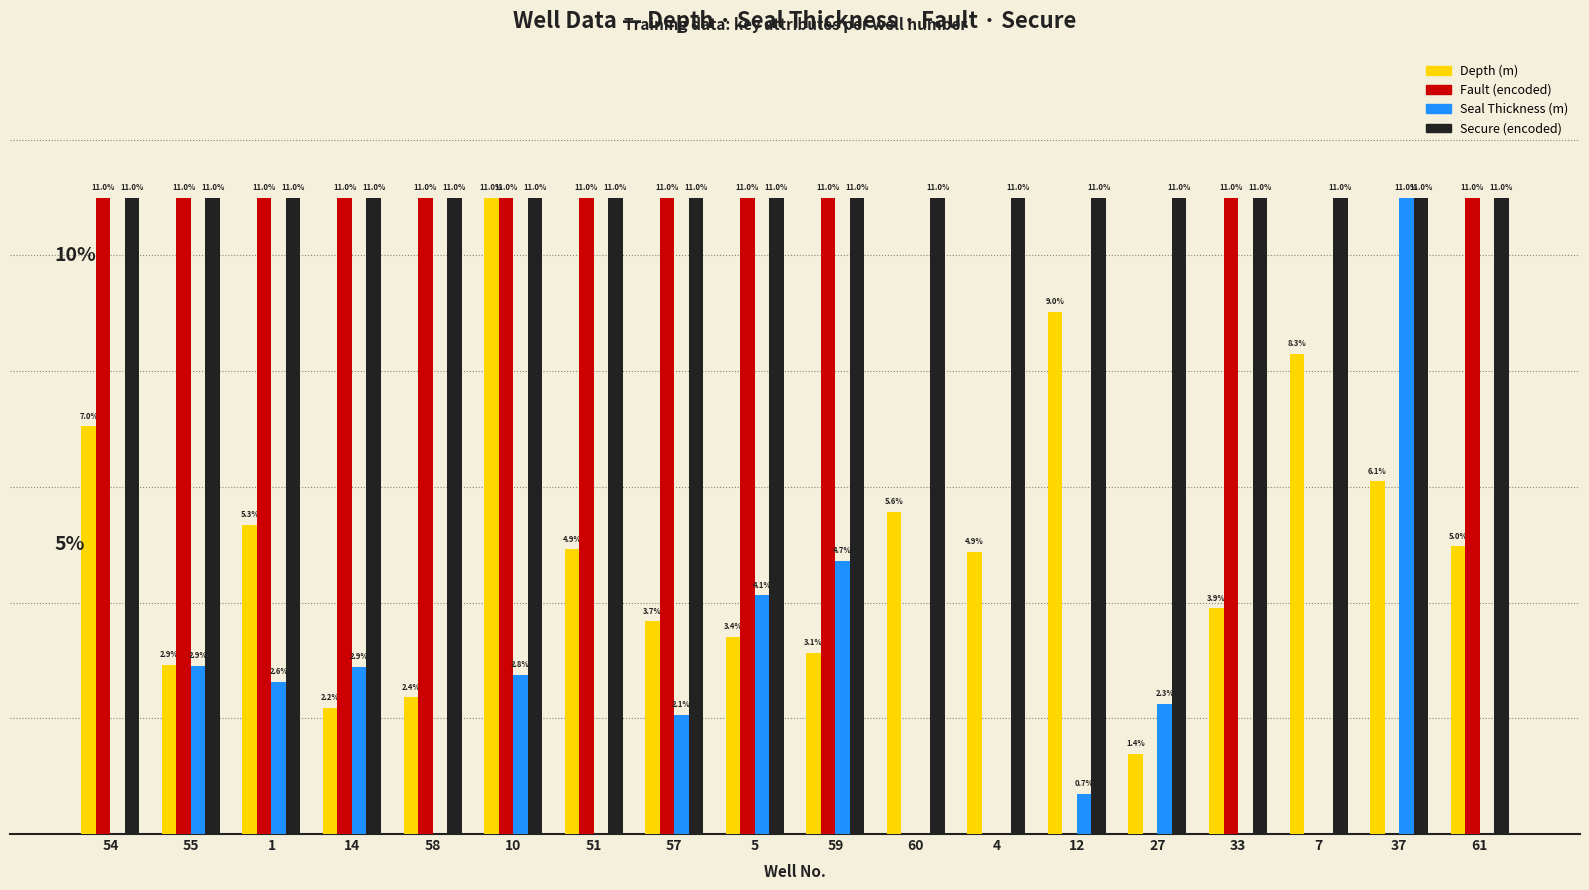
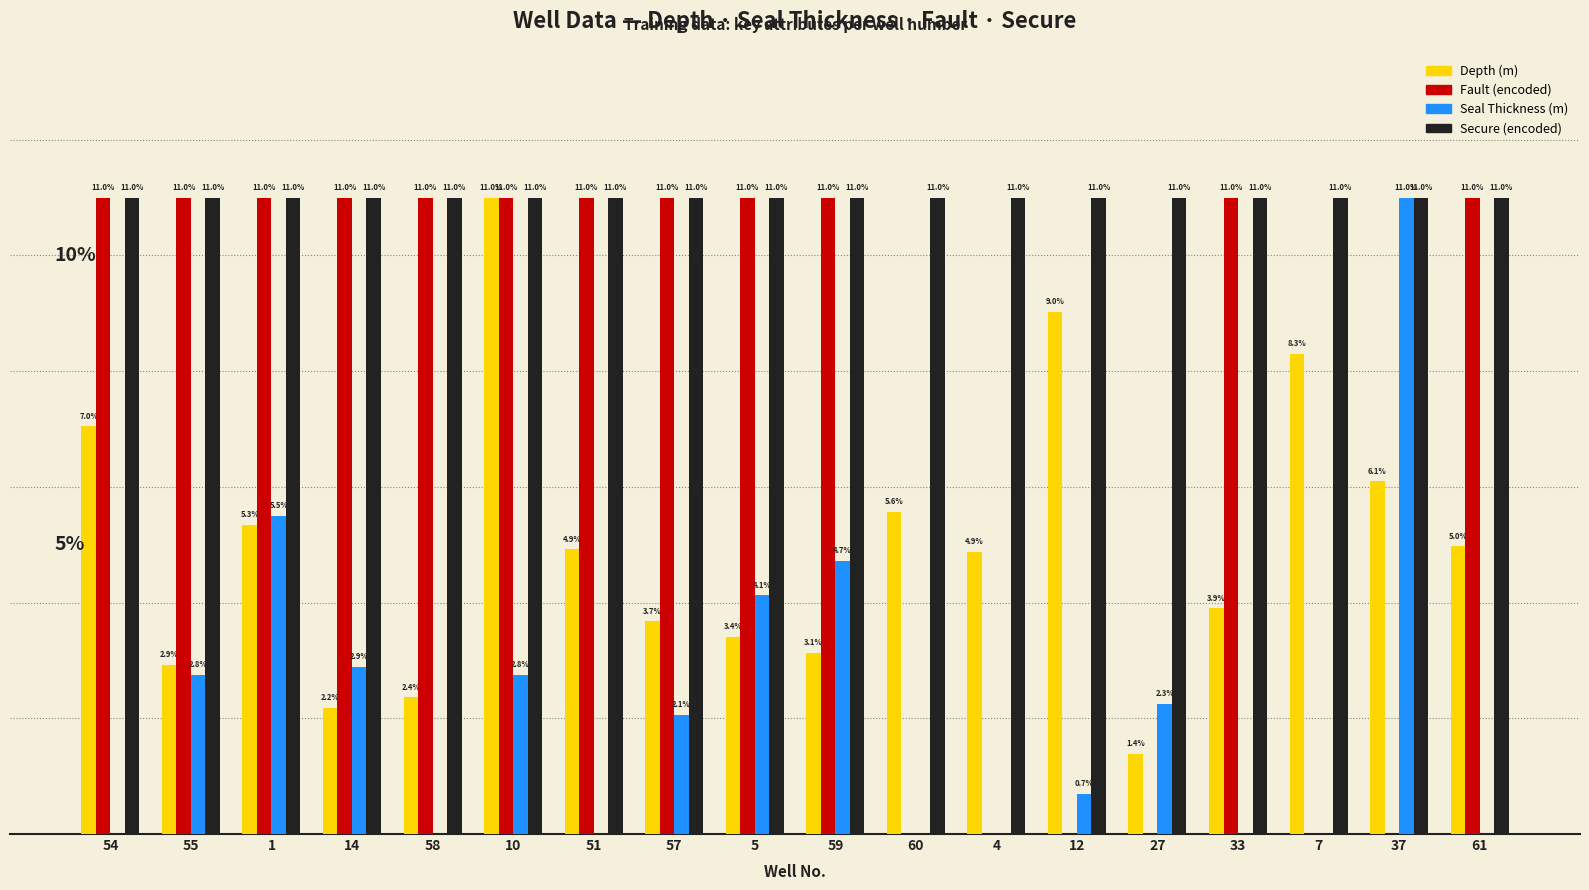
  {
    "Depth (m)": {
      "54": "7.0%",
      "55": "2.9%",
      "1": "5.3%",
      "14": "2.2%",
      "58": "2.4%",
      "51": "4.9%",
      "57": "3.7%",
      "5": "3.4%",
      "59": "3.1%",
      "60": "5.6%",
      "4": "4.9%",
      "12": "9.0%",
      "27": "1.4%",
      "33": "3.9%",
      "7": "8.3%",
      "37": "6.1%",
      "61": "5.0%"
    },
    "Fault (encoded)": {
      "54": "11.0%",
      "55": "11.0%",
      "1": "11.0%",
      "14": "11.0%",
      "58": "11.0%",
      "51": "11.0%",
      "57": "11.0%",
      "5": "11.0%",
      "59": "11.0%",
      "33": "11.0%",
      "61": "11.0%"
    },
    "Seal Thickness (m)": {
-     "55": "2.9%",
-     "1": "2.6%",
+     "55": "2.8%",
+     "1": "5.5%",
      "14": "2.9%",
      "10": "2.8%",
      "57": "2.1%",
      "5": "4.1%",
      "59": "4.7%",
      "12": "0.7%",
      "27": "2.3%"
    },
    "Secure (encoded)": {
      "54": "11.0%",
      "55": "11.0%",
      "1": "11.0%",
      "14": "11.0%",
      "58": "11.0%",
      "10": "11.0%",
      "51": "11.0%",
      "57": "11.0%",
      "5": "11.0%",
      "59": "11.0%",
      "60": "11.0%",
      "4": "11.0%",
      "12": "11.0%",
      "27": "11.0%",
      "33": "11.0%",
      "7": "11.0%",
      "61": "11.0%"
    }
  }
